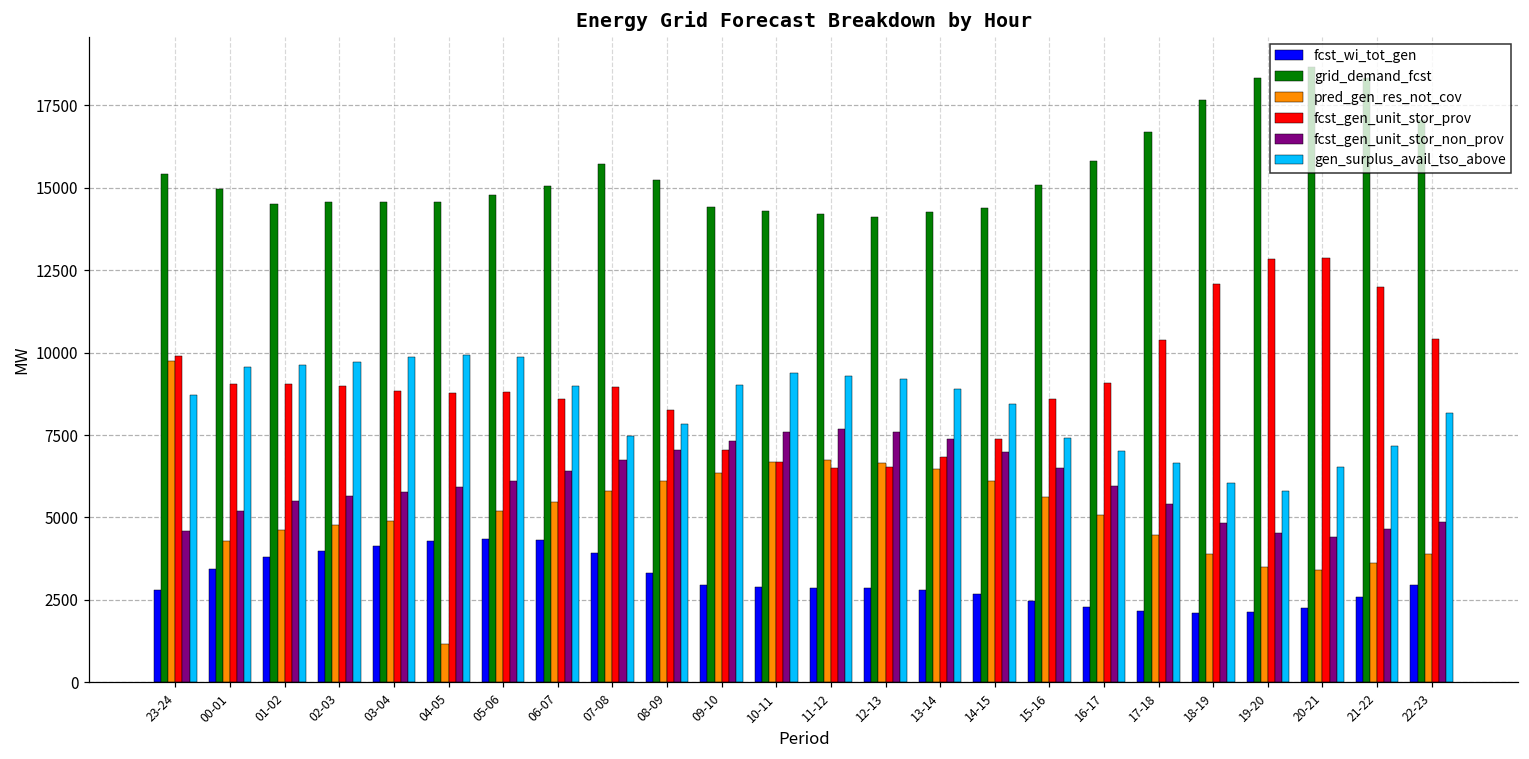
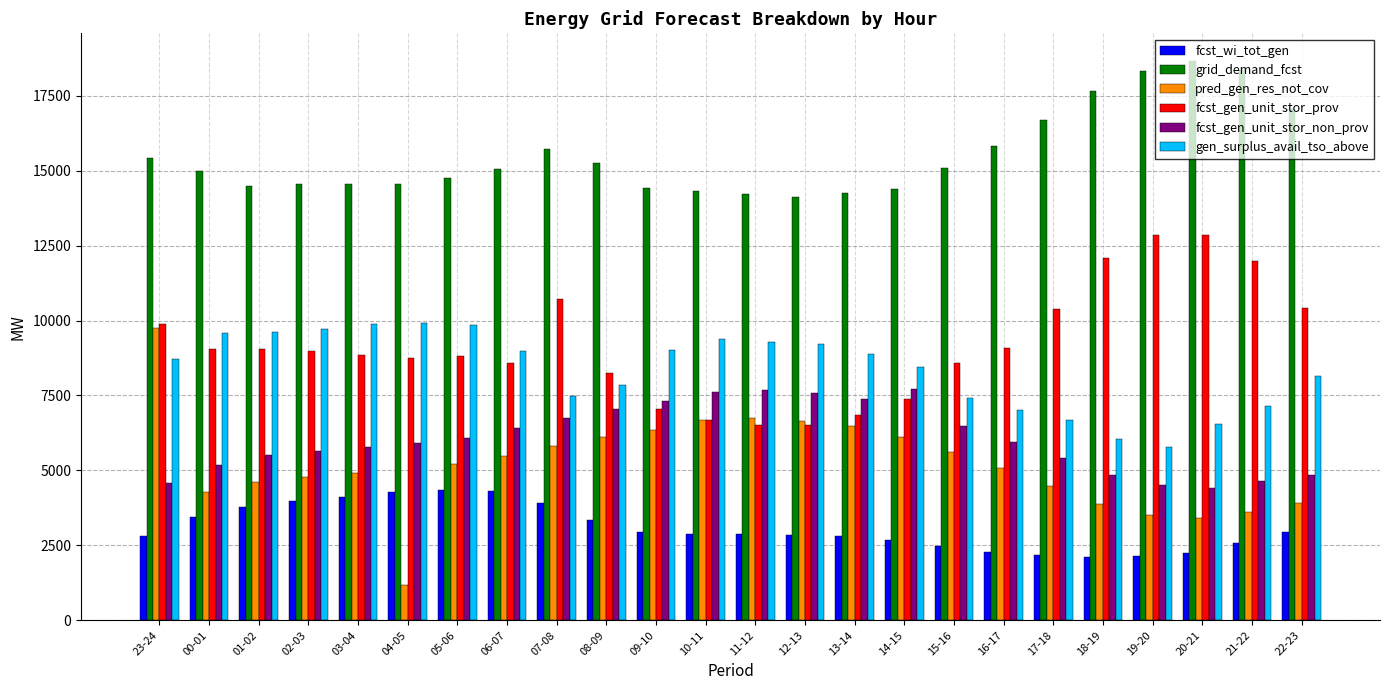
  {
    "fcst_wi_tot_gen": {
      "23-24": 2800,
      "00-01": 3400,
      "01-02": 3800,
      "02-03": 4000,
      "03-04": 4100,
      "04-05": 4300,
      "05-06": 4400,
      "06-07": 4300,
      "07-08": 3900,
      "08-09": 3300,
      "09-10": 3000,
      "10-11": 2900,
      "11-12": 2900,
      "12-13": 2900,
      "13-14": 2800,
      "14-15": 2700,
      "15-16": 2500,
      "16-17": 2300,
      "17-18": 2200,
      "18-19": 2100,
      "19-20": 2100,
      "20-21": 2300,
      "21-22": 2600,
      "22-23": 2900
    },
    "grid_demand_fcst": {
      "23-24": 15400,
      "00-01": 15000,
      "01-02": 14500,
      "02-03": 14600,
      "03-04": 14600,
      "04-05": 14600,
      "05-06": 14800,
      "06-07": 15100,
      "07-08": 15700,
      "08-09": 15200,
      "09-10": 14400,
      "10-11": 14300,
      "11-12": 14200,
      "12-13": 14100,
      "13-14": 14300,
      "14-15": 14400,
      "15-16": 15100,
      "16-17": 15800,
      "17-18": 16700,
      "18-19": 17700,
      "19-20": 18300
    },
    "pred_gen_res_not_cov": {
      "23-24": 9700,
      "00-01": 4300,
      "01-02": 4600,
      "02-03": 4800,
      "03-04": 4900,
      "04-05": 1200,
      "05-06": 5200,
      "06-07": 5500,
      "07-08": 5800,
      "08-09": 6100,
      "09-10": 6400,
      "10-11": 6700,
      "11-12": 6700,
      "12-13": 6700,
      "13-14": 6500,
      "14-15": 6100,
      "15-16": 5600,
      "16-17": 5100,
      "17-18": 4500,
      "18-19": 3900,
      "19-20": 3500,
      "20-21": 3400,
      "21-22": 3600,
      "22-23": 3900
    },
    "fcst_gen_unit_stor_prov": {
      "23-24": 9900,
      "00-01": 9100,
      "01-02": 9000,
      "02-03": 9000,
      "03-04": 8800,
      "04-05": 8800,
      "05-06": 8800,
      "06-07": 8600,
-     "07-08": 9000,
+     "07-08": 10700,
      "08-09": 8300,
      "09-10": 7100,
      "10-11": 6700,
      "11-12": 6500,
      "12-13": 6500,
      "13-14": 6800,
      "14-15": 7400,
      "15-16": 8600,
      "16-17": 9100,
      "17-18": 10400,
      "18-19": 12100,
      "19-20": 12800,
      "20-21": 12900,
      "21-22": 12000,
      "22-23": 10400
    },
    "fcst_gen_unit_stor_non_prov": {
      "23-24": 4600,
      "00-01": 5200,
      "01-02": 5500,
      "02-03": 5600,
      "03-04": 5800,
      "04-05": 5900,
      "05-06": 6100,
      "06-07": 6400,
      "07-08": 6700,
      "08-09": 7000,
      "09-10": 7300,
      "10-11": 7600,
      "11-12": 7700,
      "12-13": 7600,
      "13-14": 7400,
-     "14-15": 7000,
+     "14-15": 7700,
      "15-16": 6500,
      "16-17": 6000,
      "17-18": 5400,
      "18-19": 4800,
      "19-20": 4500,
      "20-21": 4400,
      "21-22": 4700,
      "22-23": 4900
    },
    "gen_surplus_avail_tso_above": {
      "23-24": 8700,
      "00-01": 9600,
      "01-02": 9600,
      "02-03": 9700,
      "03-04": 9900,
      "04-05": 9900,
      "05-06": 9900,
      "06-07": 9000,
      "07-08": 7500,
      "08-09": 7800,
      "09-10": 9000,
      "10-11": 9400,
      "11-12": 9300,
      "12-13": 9200,
      "13-14": 8900,
      "14-15": 8500,
      "15-16": 7400,
      "16-17": 7000,
      "17-18": 6700,
      "18-19": 6000,
      "19-20": 5800,
      "20-21": 6500,
      "21-22": 7200,
      "22-23": 8200
    }
  }
